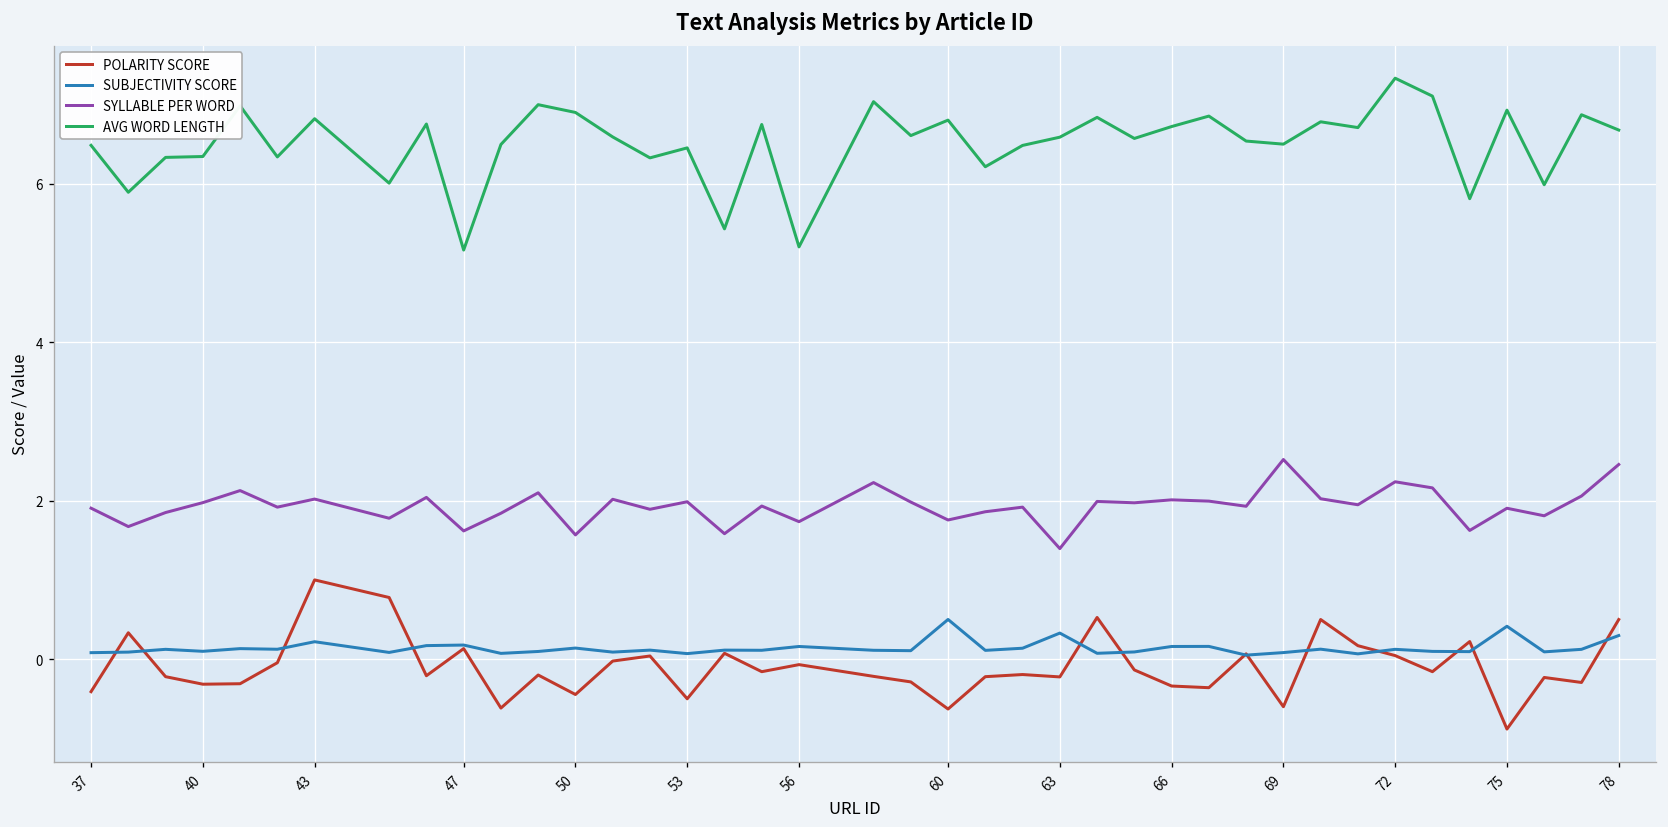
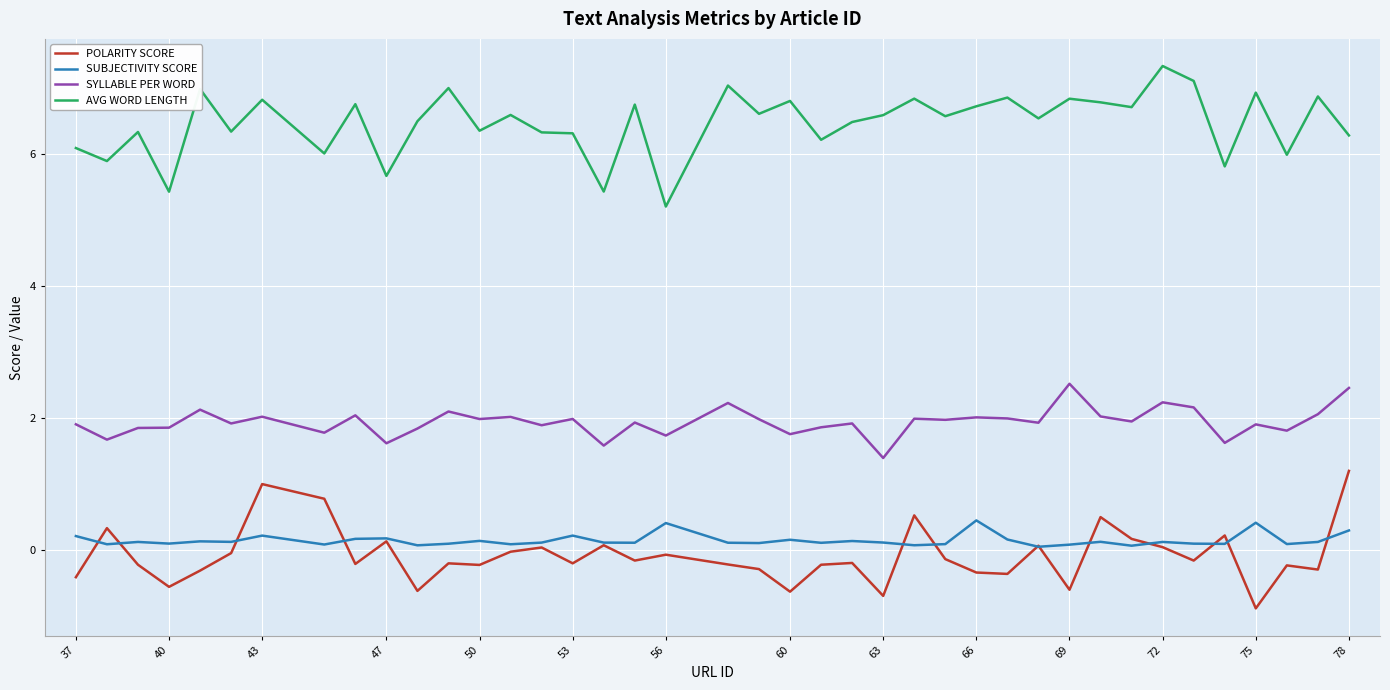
  {
    "POLARITY SCORE": {
      "37": -0.4,
-     "40": -0.3,
+     "40": -0.6,
      "43": 1.0,
      "47": 0.1,
-     "50": -0.4,
-     "53": -0.5,
+     "50": -0.2,
+     "53": -0.2,
      "56": -0.1,
      "60": -0.6,
-     "63": -0.2,
+     "63": -0.7,
      "66": -0.3,
      "69": -0.6,
      "72": 0.0,
      "75": -0.9,
-     "78": 0.5
+     "78": 1.2
    },
    "SUBJECTIVITY SCORE": {
-     "37": 0.1,
+     "37": 0.2,
      "40": 0.1,
      "43": 0.2,
      "47": 0.2,
      "50": 0.1,
-     "53": 0.1,
-     "56": 0.2,
-     "60": 0.5,
-     "63": 0.3,
-     "66": 0.2,
+     "53": 0.2,
+     "56": 0.4,
+     "60": 0.2,
+     "63": 0.1,
+     "66": 0.5,
      "69": 0.1,
      "72": 0.1,
      "75": 0.4,
      "78": 0.3
    },
    "SYLLABLE PER WORD": {
      "37": 1.9,
-     "40": 2.0,
+     "40": 1.9,
      "43": 2.0,
      "47": 1.6,
-     "50": 1.6,
+     "50": 2.0,
      "53": 2.0,
      "56": 1.7,
      "60": 1.8,
      "63": 1.4,
      "66": 2.0,
      "69": 2.5,
      "72": 2.2,
      "75": 1.9,
      "78": 2.5
    },
    "AVG WORD LENGTH": {
-     "37": 6.5,
-     "40": 6.3,
+     "37": 6.1,
+     "40": 5.4,
      "43": 6.8,
-     "47": 5.2,
-     "50": 6.9,
-     "53": 6.5,
+     "47": 5.7,
+     "50": 6.4,
+     "53": 6.3,
      "56": 5.2,
      "60": 6.8,
      "63": 6.6,
      "66": 6.7,
-     "69": 6.5,
+     "69": 6.8,
      "72": 7.3,
      "75": 6.9,
-     "78": 6.7
+     "78": 6.3
    }
  }
